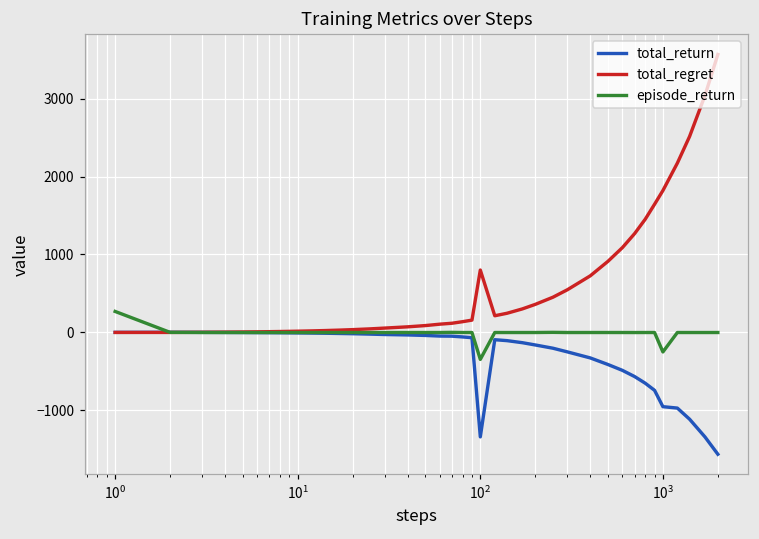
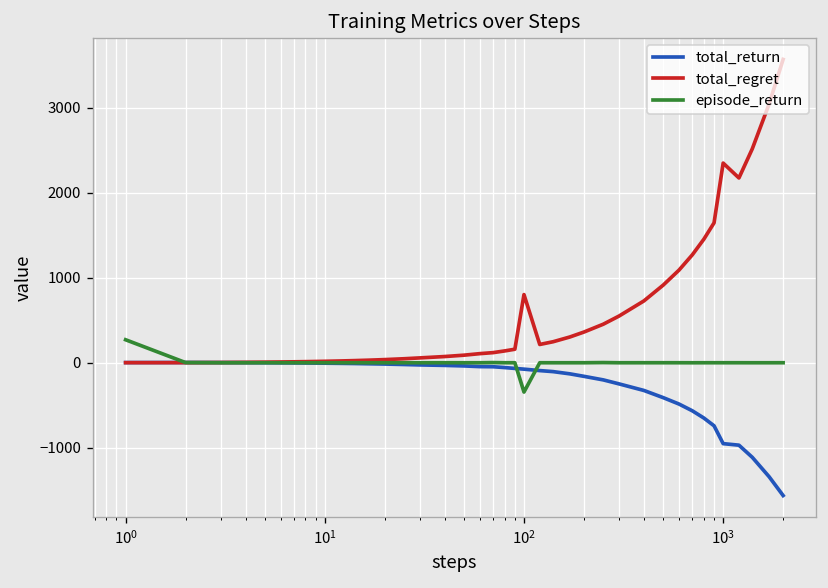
  {
    "total_return": {
-     "10^2": -1300,
+     "10^2": -100,
      "10^3": -1000
    },
    "total_regret": {
      "10^2": 800,
-     "10^3": 1800
+     "10^3": 2300
    },
    "episode_return": {
      "10^0": 300,
      "10^2": -300,
-     "10^3": -300
+     "10^3": 0
    }
  }
